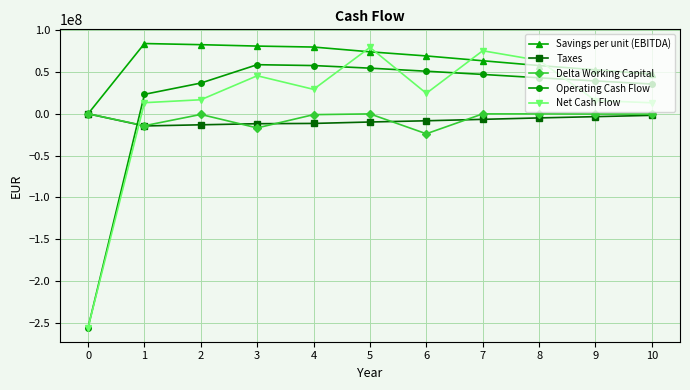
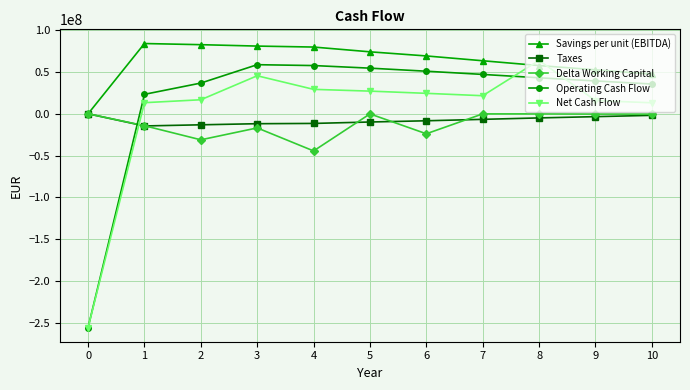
  {
    "Delta Working Capital": {
-     "2": 0,
+     "2": -30000000,
      "3": -20000000,
-     "4": 0,
+     "4": -40000000,
      "5": 0,
      "6": -20000000,
      "7": 0,
      "8": 0
    },
    "Net Cash Flow": {
      "1": 10000000,
      "2": 20000000,
      "3": 50000000,
      "4": 30000000,
-     "5": 80000000,
+     "5": 30000000,
      "6": 20000000,
-     "7": 80000000
+     "7": 20000000
    }
  }
